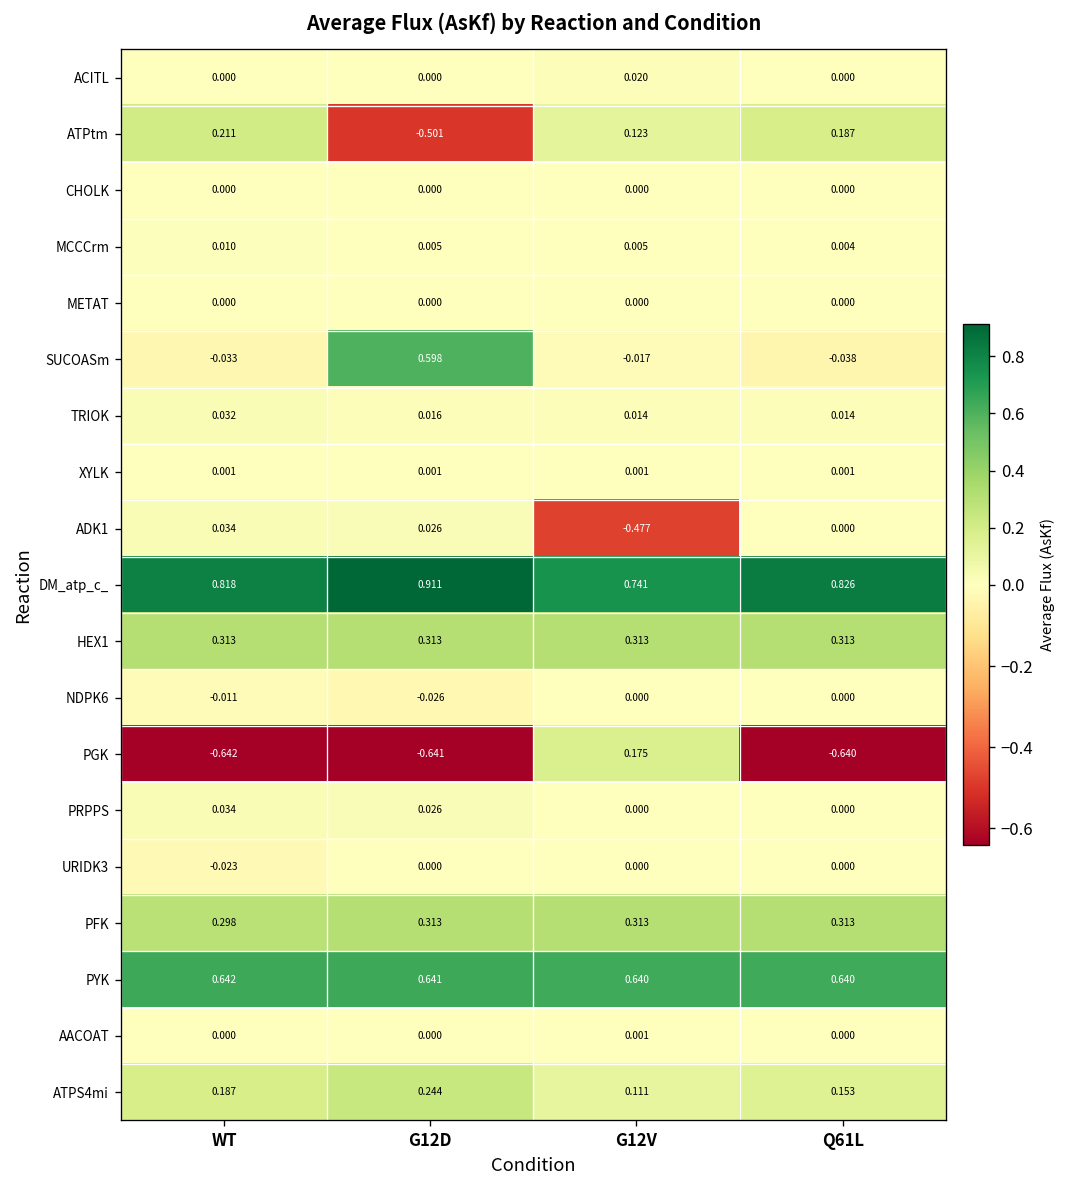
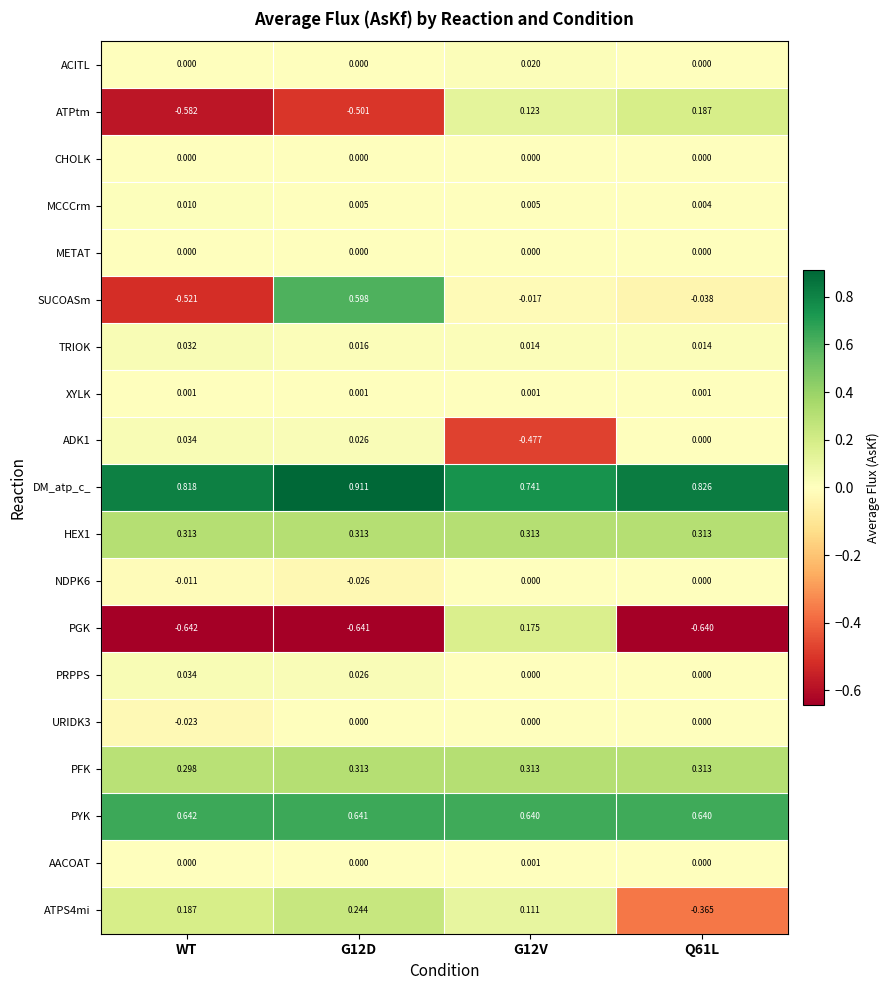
  {
    "ACITL": {
      "WT": 0.000,
      "G12D": 0.000,
      "G12V": 0.020,
      "Q61L": 0.000
    },
    "ATPtm": {
-     "WT": 0.211,
+     "WT": -0.582,
      "G12D": -0.501,
      "G12V": 0.123,
      "Q61L": 0.187
    },
    "CHOLK": {
      "WT": 0.000,
      "G12D": 0.000,
      "G12V": 0.000,
      "Q61L": 0.000
    },
    "MCCCrm": {
      "WT": 0.010,
      "G12D": 0.005,
      "G12V": 0.005,
      "Q61L": 0.004
    },
    "METAT": {
      "WT": 0.000,
      "G12D": 0.000,
      "G12V": 0.000,
      "Q61L": 0.000
    },
    "SUCOASm": {
-     "WT": -0.033,
+     "WT": -0.521,
      "G12D": 0.598,
      "G12V": -0.017,
      "Q61L": -0.038
    },
    "TRIOK": {
      "WT": 0.032,
      "G12D": 0.016,
      "G12V": 0.014,
      "Q61L": 0.014
    },
    "XYLK": {
      "WT": 0.001,
      "G12D": 0.001,
      "G12V": 0.001,
      "Q61L": 0.001
    },
    "ADK1": {
      "WT": 0.034,
      "G12D": 0.026,
      "G12V": -0.477,
      "Q61L": 0.000
    },
    "DM_atp_c_": {
      "WT": 0.818,
      "G12D": 0.911,
      "G12V": 0.741,
      "Q61L": 0.826
    },
    "HEX1": {
      "WT": 0.313,
      "G12D": 0.313,
      "G12V": 0.313,
      "Q61L": 0.313
    },
    "NDPK6": {
      "WT": -0.011,
      "G12D": -0.026,
      "G12V": 0.000,
      "Q61L": 0.000
    },
    "PGK": {
      "WT": -0.642,
      "G12D": -0.641,
      "G12V": 0.175,
      "Q61L": -0.640
    },
    "PRPPS": {
      "WT": 0.034,
      "G12D": 0.026,
      "G12V": 0.000,
      "Q61L": 0.000
    },
    "URIDK3": {
      "WT": -0.023,
      "G12D": 0.000,
      "G12V": 0.000,
      "Q61L": 0.000
    },
    "PFK": {
      "WT": 0.298,
      "G12D": 0.313,
      "G12V": 0.313,
      "Q61L": 0.313
    },
    "PYK": {
      "WT": 0.642,
      "G12D": 0.641,
      "G12V": 0.640,
      "Q61L": 0.640
    },
    "AACOAT": {
      "WT": 0.000,
      "G12D": 0.000,
      "G12V": 0.001,
      "Q61L": 0.000
    },
    "ATPS4mi": {
      "WT": 0.187,
      "G12D": 0.244,
      "G12V": 0.111,
-     "Q61L": 0.153
+     "Q61L": -0.365
    }
  }
